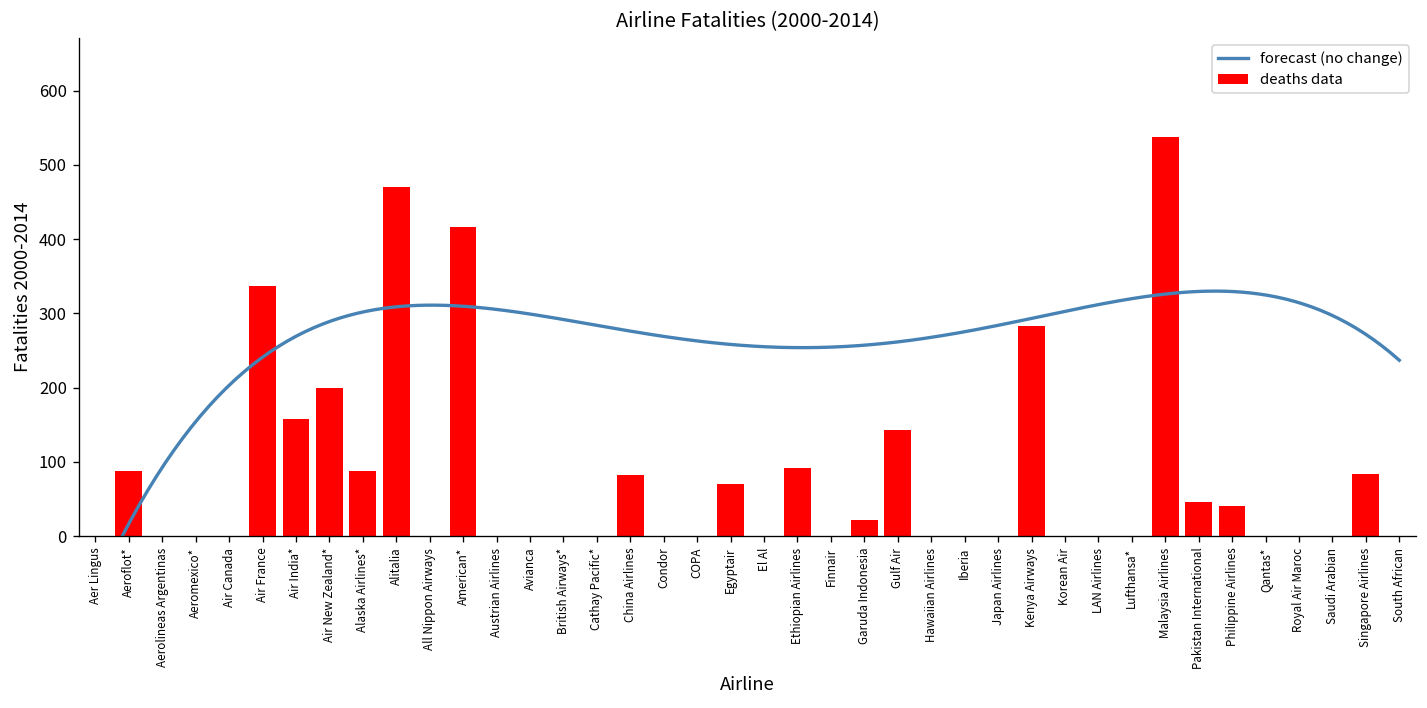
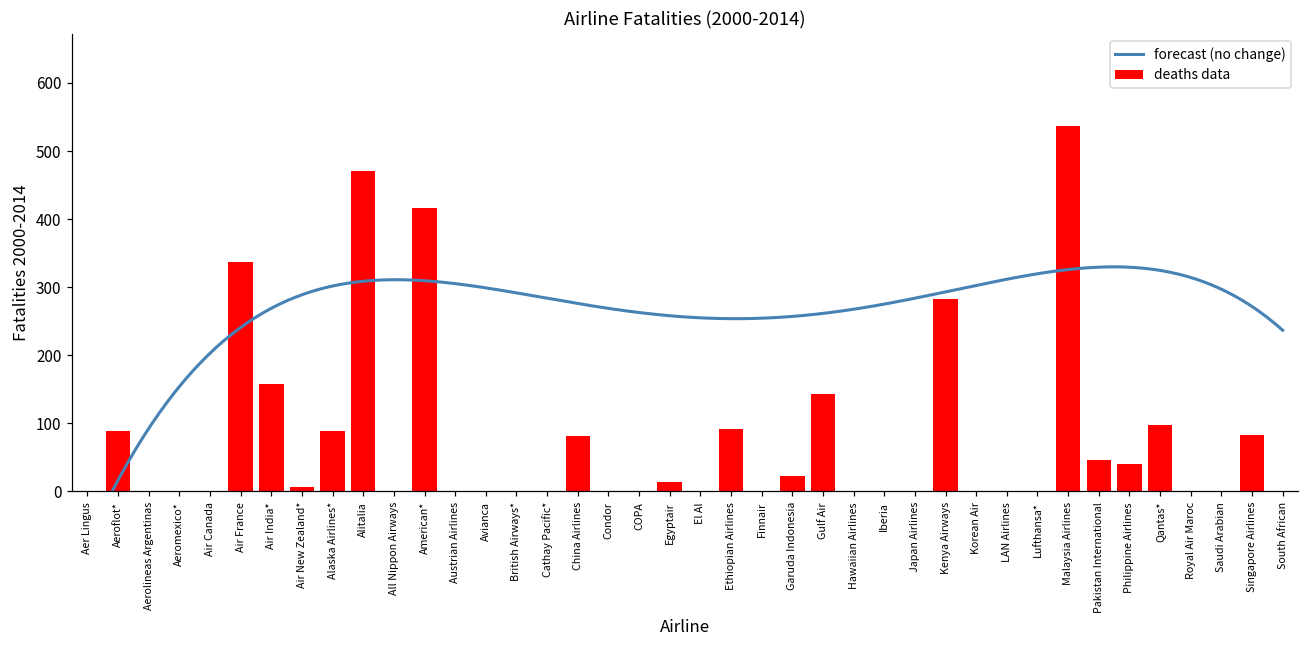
  {
    "deaths data": {
      "Aer Lingus": 0,
      "Aeroflot*": 90,
      "Aerolineas Argentinas": 0,
      "Aeromexico*": 0,
      "Air Canada": 0,
      "Air France": 340,
      "Air India*": 160,
-     "Air New Zealand*": 200,
+     "Air New Zealand*": 10,
      "Alaska Airlines*": 90,
      "Alitalia": 470,
      "All Nippon Airways": 0,
      "American*": 420,
      "Austrian Airlines": 0,
      "Avianca": 0,
      "British Airways*": 0,
      "Cathay Pacific*": 0,
      "China Airlines": 80,
      "Condor": 0,
      "COPA": 0,
-     "Egyptair": 70,
+     "Egyptair": 10,
      "El Al": 0,
      "Ethiopian Airlines": 90,
      "Finnair": 0,
      "Garuda Indonesia": 20,
      "Gulf Air": 140,
      "Hawaiian Airlines": 0,
      "Iberia": 0,
      "Japan Airlines": 0,
      "Kenya Airways": 280,
      "Korean Air": 0,
      "LAN Airlines": 0,
      "Lufthansa*": 0,
      "Malaysia Airlines": 540,
      "Pakistan International": 50,
      "Philippine Airlines": 40,
-     "Qantas*": 0,
+     "Qantas*": 100,
      "Royal Air Maroc": 0,
      "Saudi Arabian": 0,
      "Singapore Airlines": 80,
      "South African": 0
    },
    "forecast (no change)": {
      "Aeromexico*": 150,
      "Air India*": 270,
      "Alitalia": 310,
      "Austrian Airlines": 310,
      "Cathay Pacific*": 280,
      "COPA": 260,
      "Ethiopian Airlines": 250,
      "Gulf Air": 260,
      "Japan Airlines": 280,
      "LAN Airlines": 310,
      "Pakistan International": 330,
      "Royal Air Maroc": 310,
      "South African": 240
    }
  }
